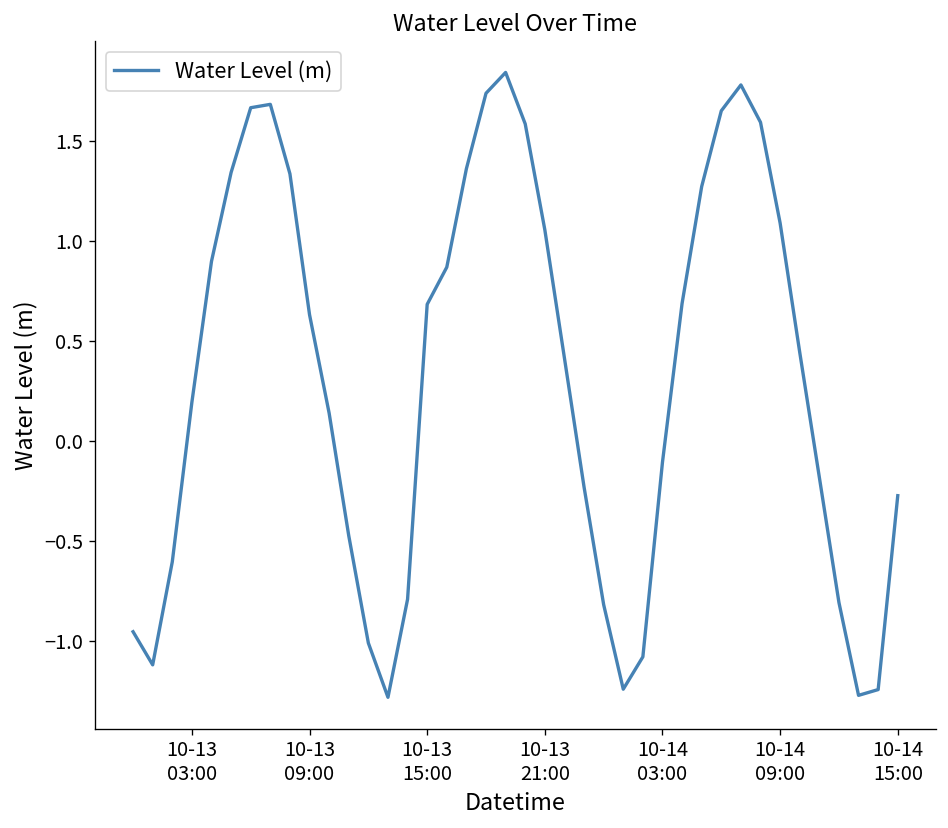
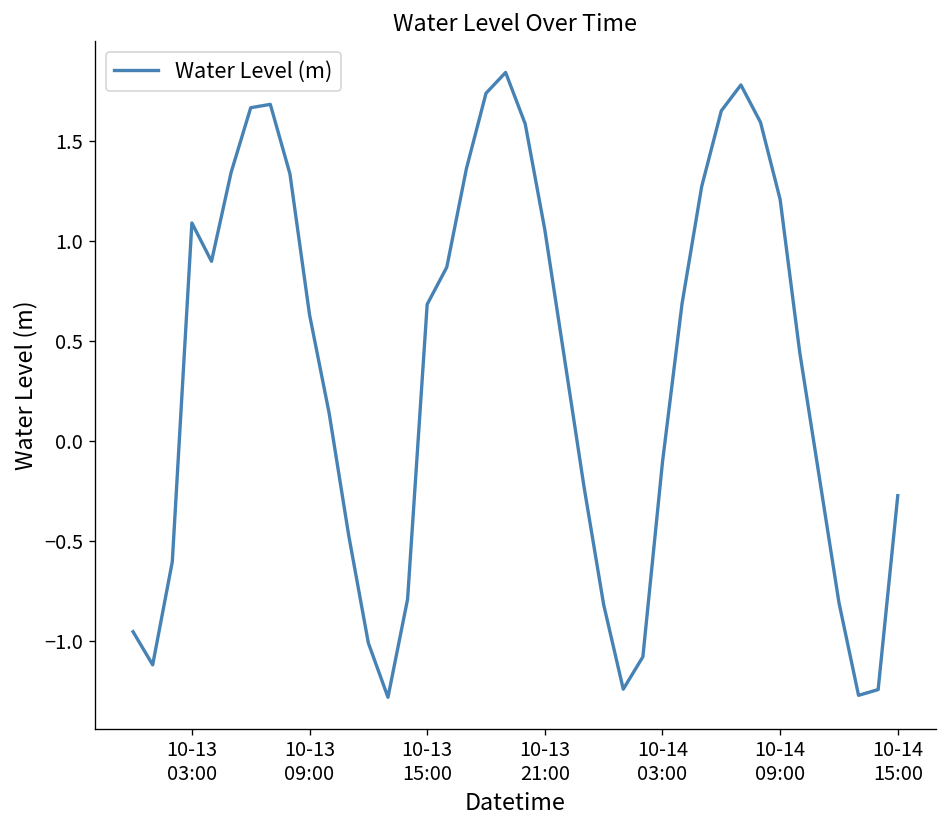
  {
-   "10-13 03:00": 0.19,
+   "10-13 03:00": 1.09,
    "10-13 09:00": 0.63,
    "10-13 15:00": 0.68,
    "10-13 21:00": 1.05,
    "10-14 03:00": -0.11,
-   "10-14 09:00": 1.09,
+   "10-14 09:00": 1.21,
    "10-14 15:00": -0.27
  }
